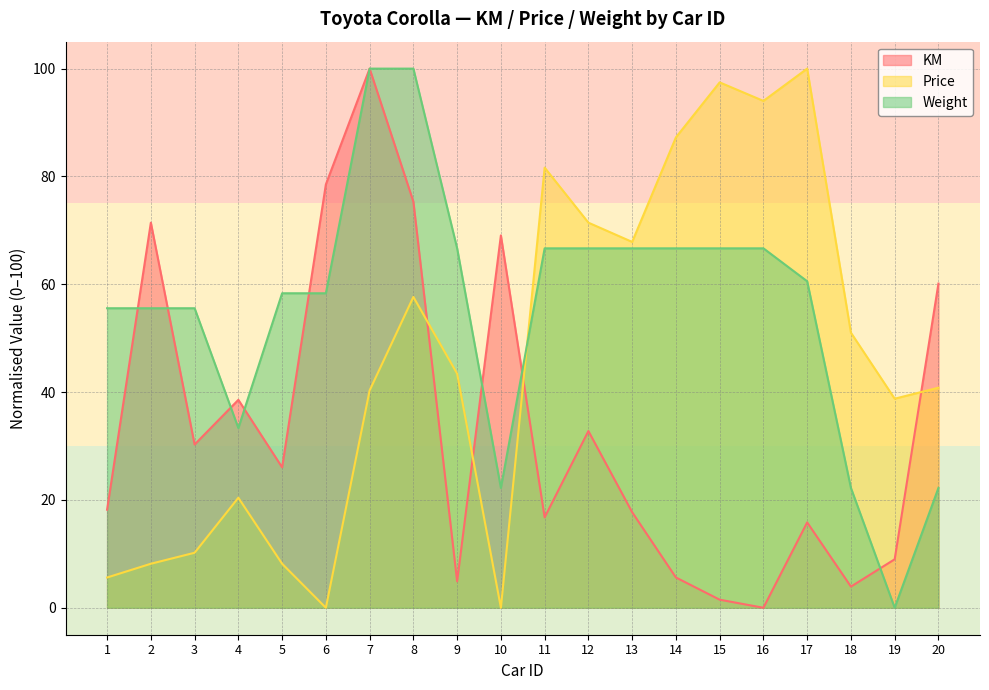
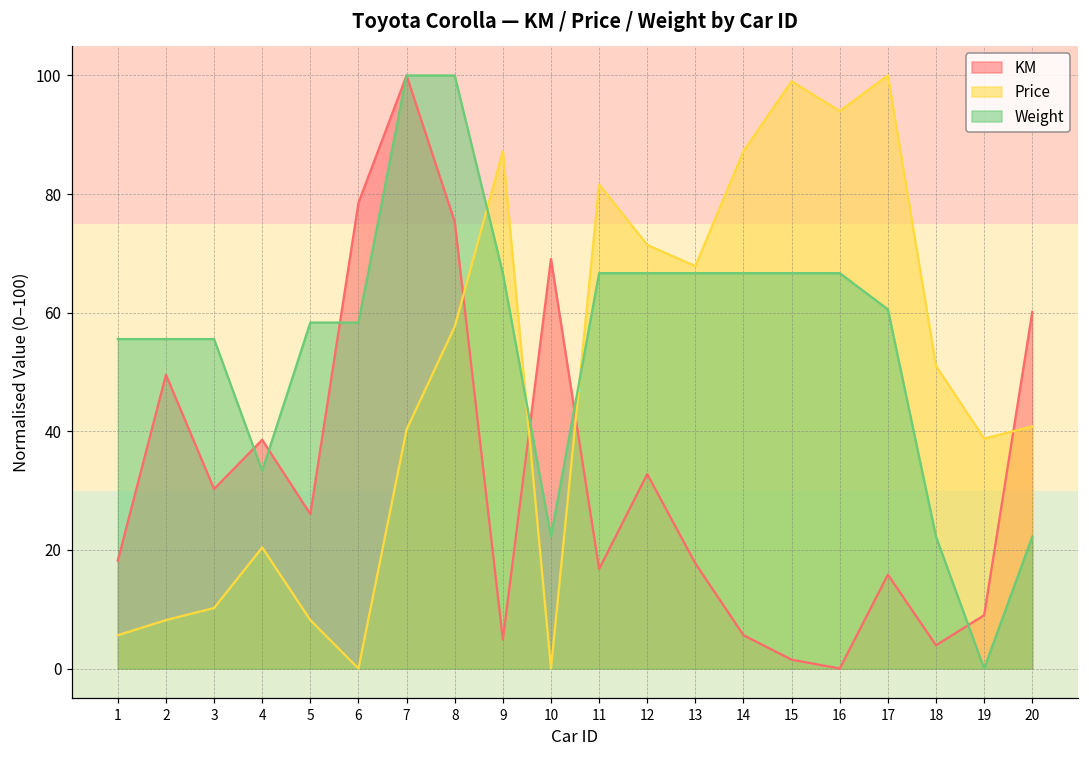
  {
    "KM": {
      "1": 18,
-     "2": 71,
+     "2": 50,
      "3": 30,
      "4": 39,
      "5": 26,
      "6": 79,
      "8": 75,
      "9": 5,
      "10": 69,
      "11": 17,
      "12": 33,
      "13": 18,
      "14": 6,
      "15": 1,
      "16": 0,
      "17": 16,
      "18": 4,
      "19": 9,
      "20": 60
    },
    "Price": {
      "1": 6,
      "2": 8,
      "3": 10,
      "4": 20,
      "5": 8,
      "6": 0,
      "7": 40,
      "8": 58,
-     "9": 43,
+     "9": 87,
      "10": 0,
      "11": 82,
      "12": 71,
      "13": 68,
      "14": 87,
-     "15": 97,
+     "15": 99,
      "16": 94,
      "17": 100,
      "18": 51,
      "19": 39,
      "20": 41
    },
    "Weight": {
      "1": 56,
      "2": 56,
      "3": 56,
      "4": 33,
      "5": 58,
      "6": 58,
      "8": 100,
      "9": 67,
      "10": 22,
      "11": 67,
      "12": 67,
      "13": 67,
      "14": 67,
      "15": 67,
      "16": 67,
      "17": 61,
      "18": 22,
      "19": 0,
      "20": 22
    }
  }
